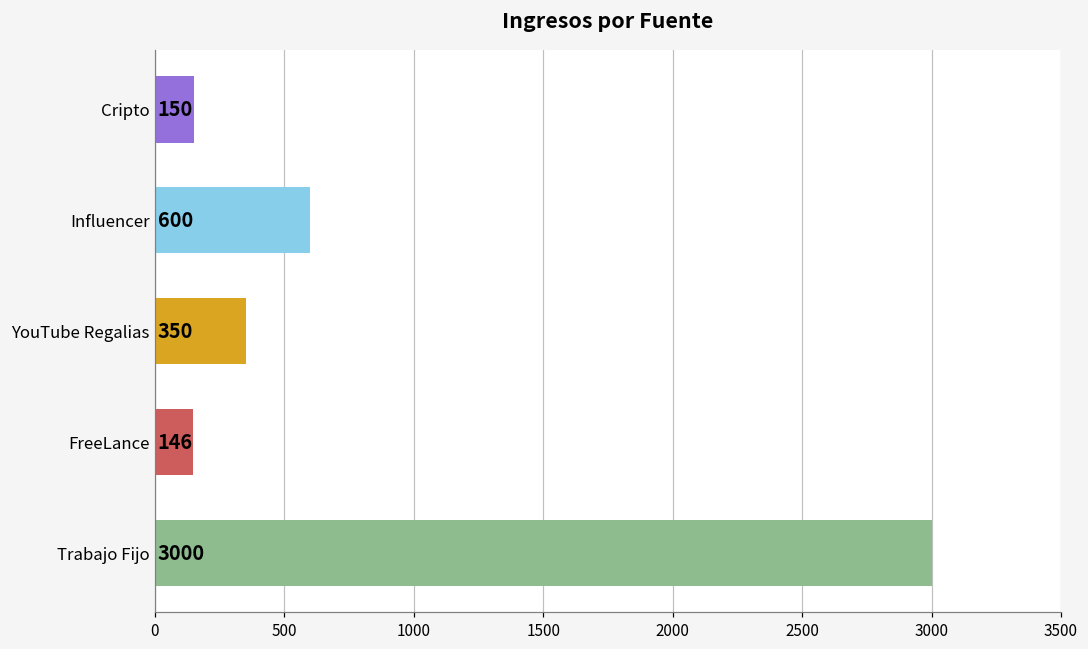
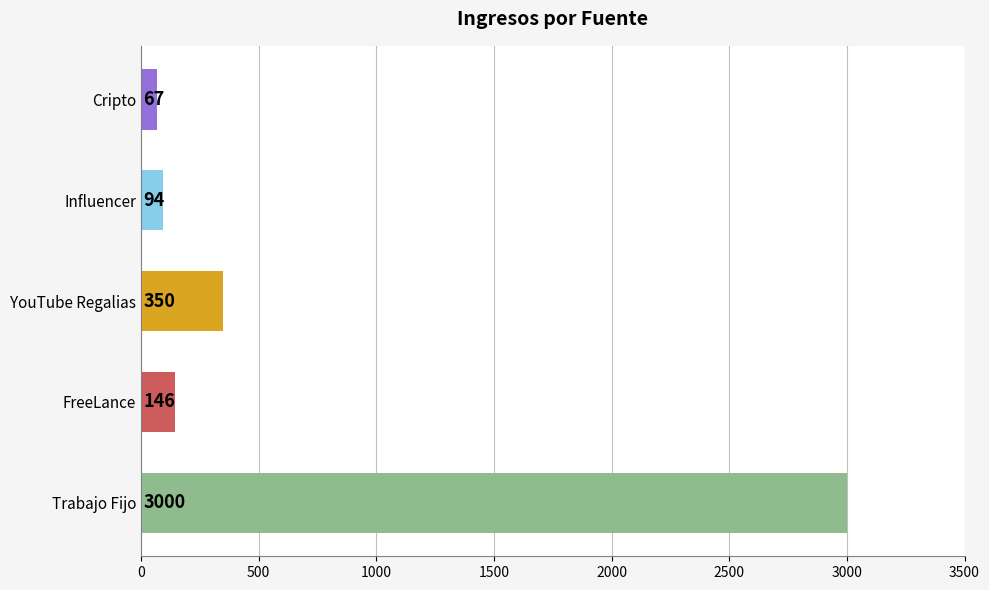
  {
-   "Cripto": 150,
-   "Influencer": 600,
+   "Cripto": 67,
+   "Influencer": 94,
    "YouTube Regalias": 350,
    "FreeLance": 146,
    "Trabajo Fijo": 3000
  }
